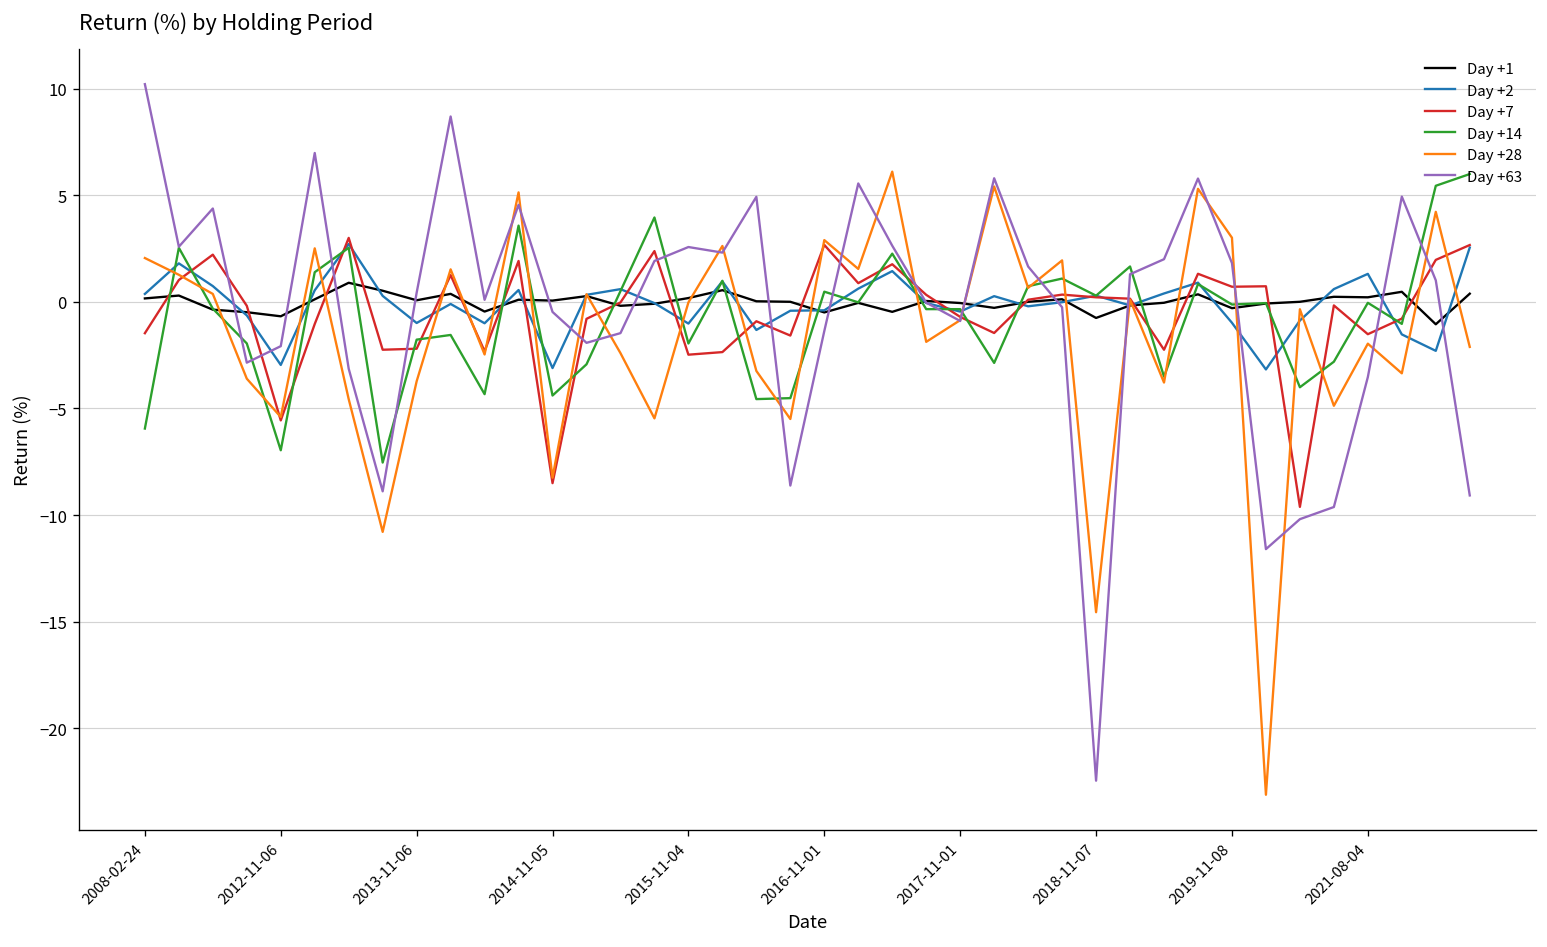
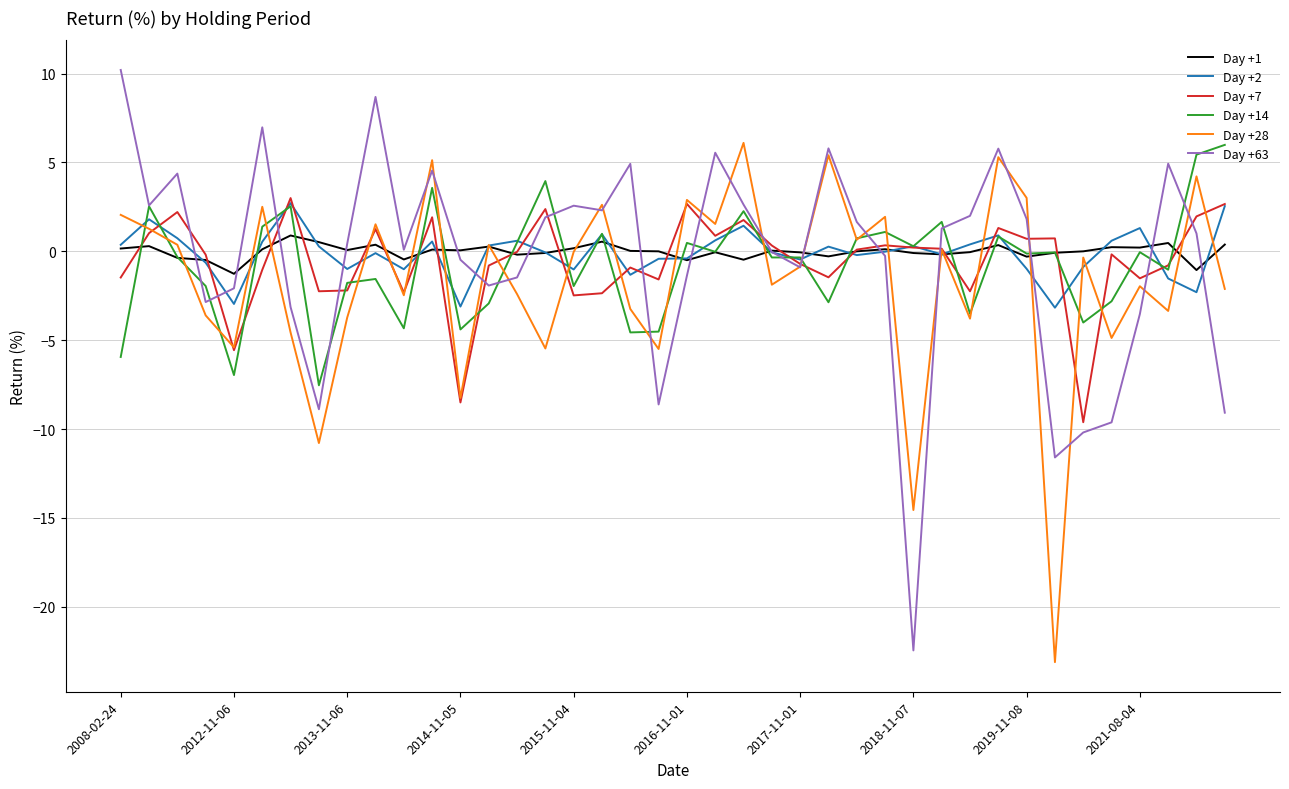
  {
    "Day +1": {
      "2008-02-24": 0.2,
-     "2012-11-06": -0.7,
+     "2012-11-06": -1.3,
      "2013-11-06": 0.1,
      "2014-11-05": 0.1,
      "2015-11-04": 0.2,
      "2017-11-01": -0.1,
-     "2018-11-07": -0.8,
+     "2018-11-07": -0.1,
      "2019-11-08": -0.3,
      "2021-08-04": 0.2
    },
    "Day +2": {
      "2008-02-24": 0.4,
      "2012-11-06": -3.0,
      "2013-11-06": -1.0,
      "2014-11-05": -3.1,
      "2015-11-04": -1.0,
      "2019-11-08": -1.0,
      "2021-08-04": 1.3
    },
    "Day +7": {
      "2008-02-24": -1.5,
      "2012-11-06": -5.6,
      "2013-11-06": -2.2,
      "2014-11-05": -8.5,
      "2015-11-04": -2.5,
      "2016-11-01": 2.7,
      "2017-11-01": -0.7,
      "2019-11-08": 0.7,
      "2021-08-04": -1.5
    },
    "Day +14": {
      "2008-02-24": -5.9,
      "2012-11-06": -7.0,
      "2013-11-06": -1.8,
      "2014-11-05": -4.4,
      "2015-11-04": -2.0,
      "2016-11-01": 0.5,
      "2019-11-08": -0.1,
      "2021-08-04": 0.0
    },
    "Day +28": {
      "2008-02-24": 2.1,
      "2012-11-06": -5.4,
      "2013-11-06": -3.7,
      "2014-11-05": -8.2,
      "2015-11-04": 0.0,
      "2016-11-01": 2.9,
      "2018-11-07": -14.6,
      "2019-11-08": 3.0,
      "2021-08-04": -2.0
    },
    "Day +63": {
      "2008-02-24": 10.2,
      "2012-11-06": -2.1,
      "2013-11-06": 0.4,
      "2014-11-05": -0.5,
      "2015-11-04": 2.6,
      "2016-11-01": -1.4,
      "2018-11-07": -22.5,
      "2019-11-08": 1.8,
      "2021-08-04": -3.5
    }
  }
